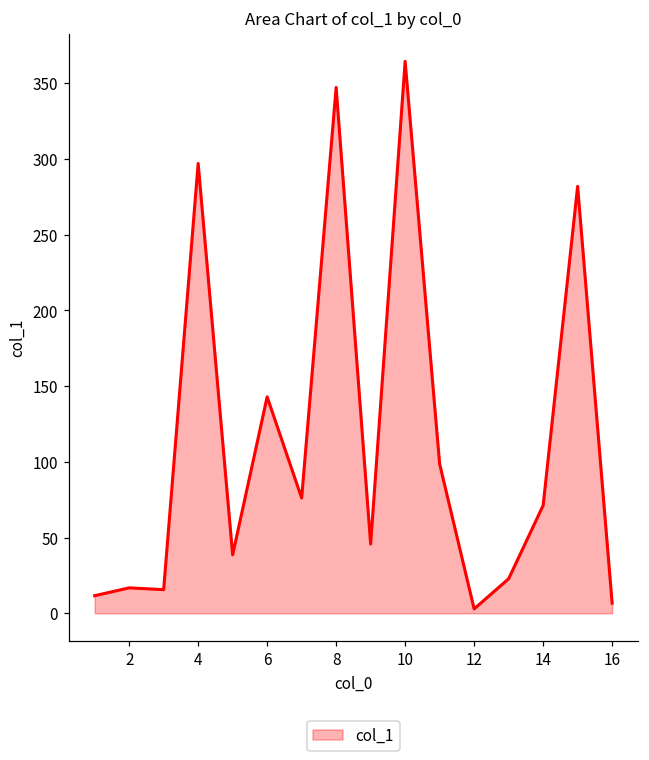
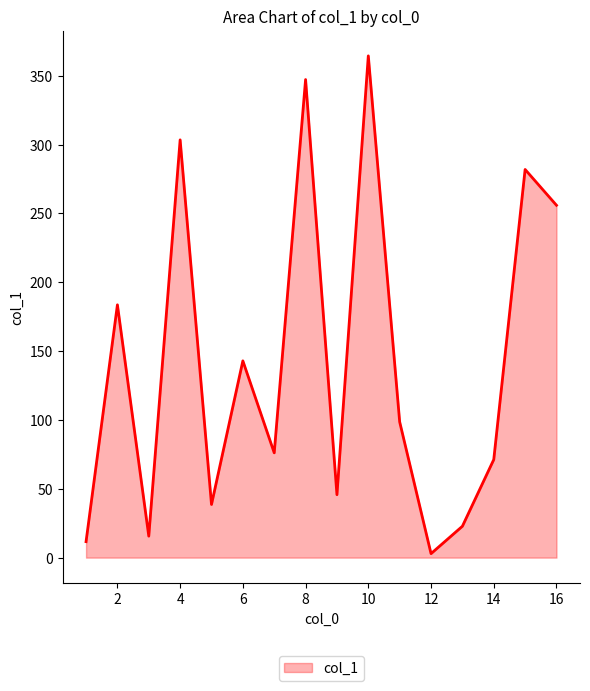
  {
-   "2": 17,
-   "4": 297,
+   "2": 184,
+   "4": 303,
    "6": 143,
    "8": 347,
    "10": 364,
    "12": 3,
    "14": 71,
-   "16": 7
+   "16": 256
  }
